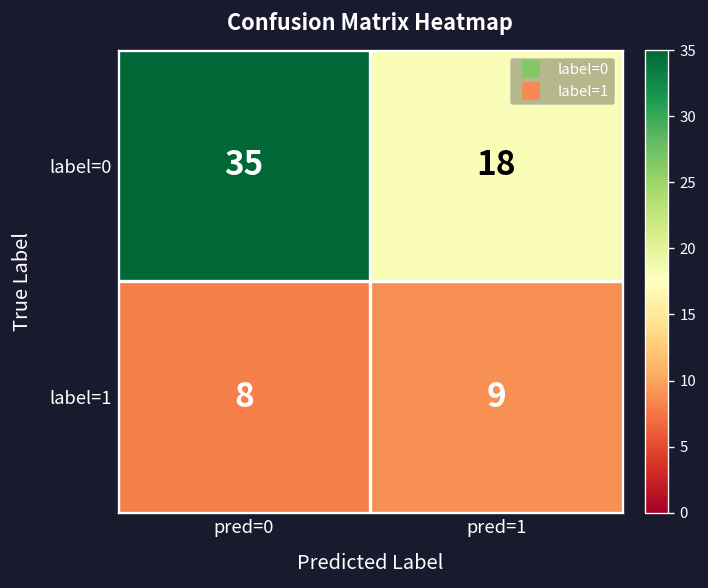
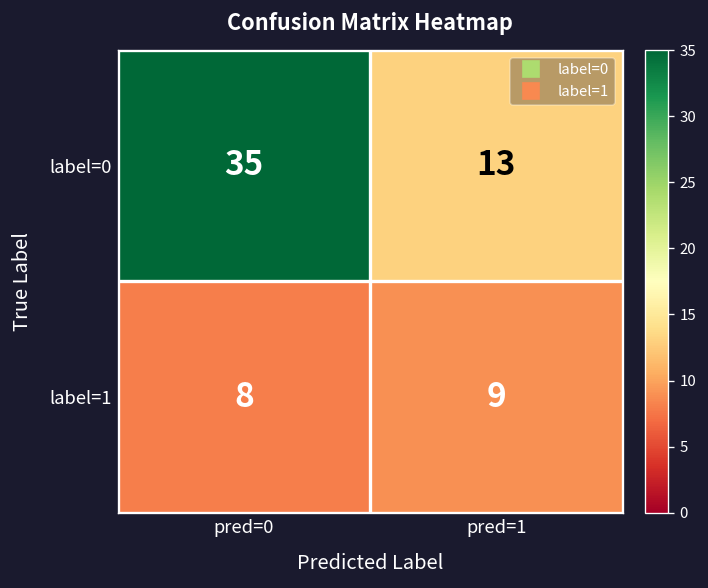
  {
    "label=0": {
      "pred=0": 35,
-     "pred=1": 18
+     "pred=1": 13
    },
    "label=1": {
      "pred=0": 8,
      "pred=1": 9
    }
  }
